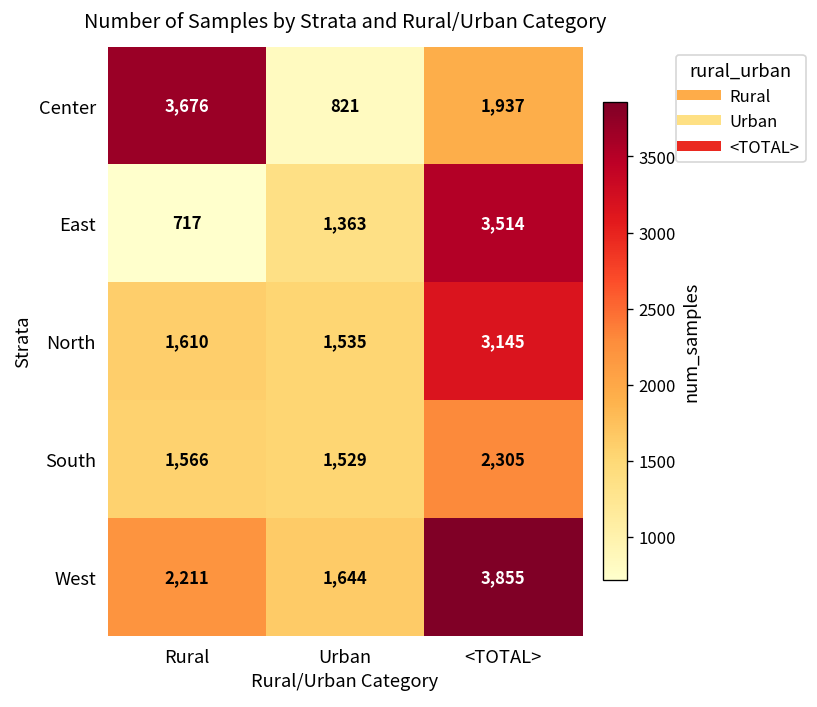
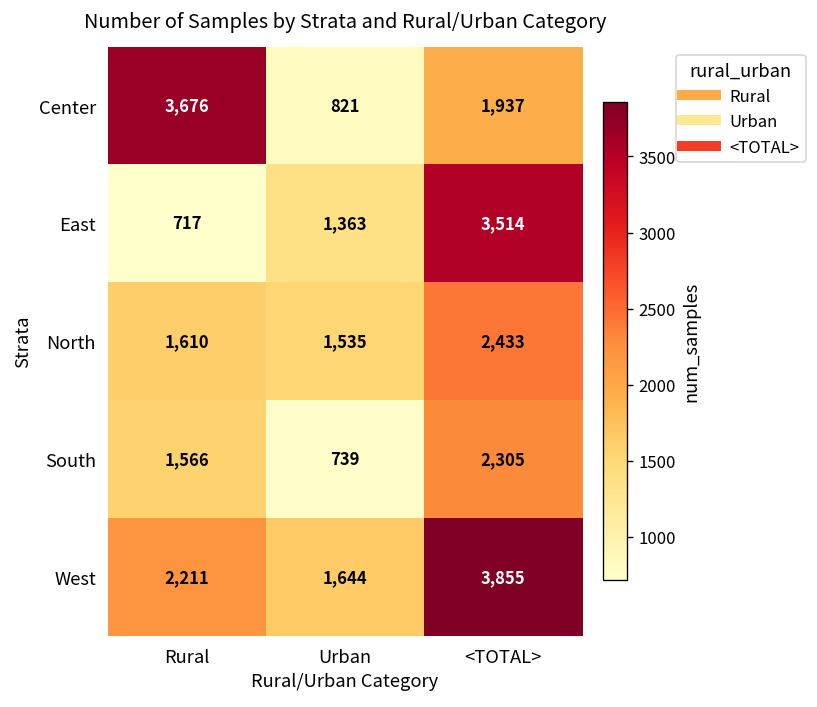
  {
    "Center": {
      "Rural": "3,676",
      "Urban": "821",
      "<TOTAL>": "1,937"
    },
    "East": {
      "Rural": "717",
      "Urban": "1,363",
      "<TOTAL>": "3,514"
    },
    "North": {
      "Rural": "1,610",
      "Urban": "1,535",
-     "<TOTAL>": "3,145"
+     "<TOTAL>": "2,433"
    },
    "South": {
      "Rural": "1,566",
-     "Urban": "1,529",
+     "Urban": "739",
      "<TOTAL>": "2,305"
    },
    "West": {
      "Rural": "2,211",
      "Urban": "1,644",
      "<TOTAL>": "3,855"
    }
  }
